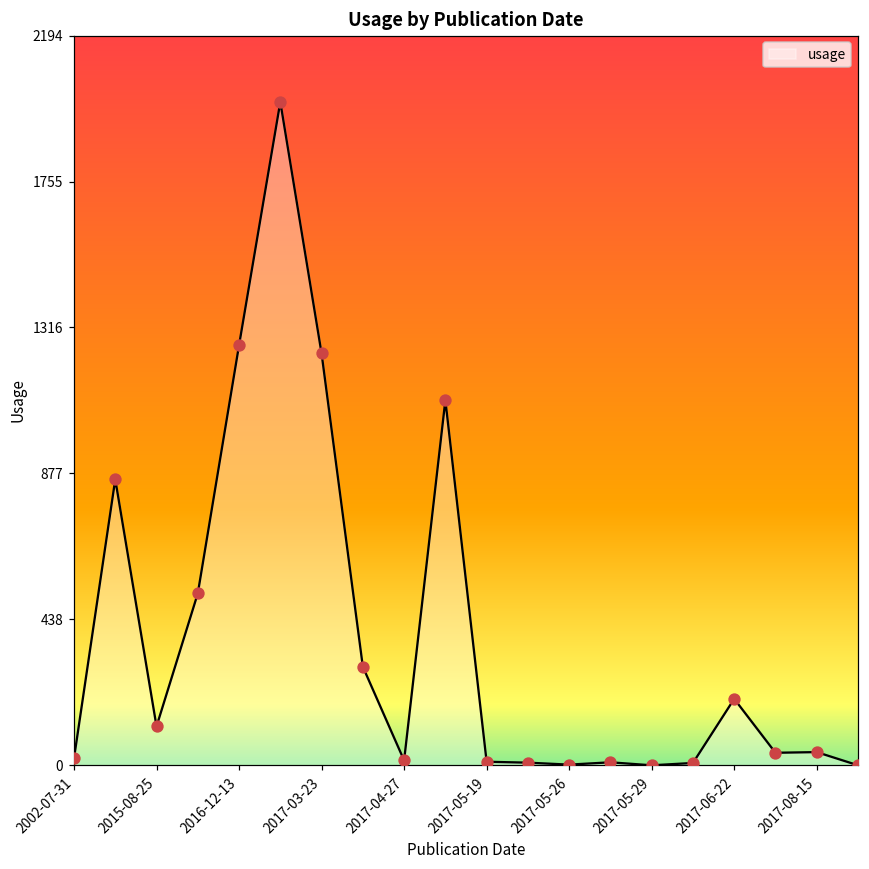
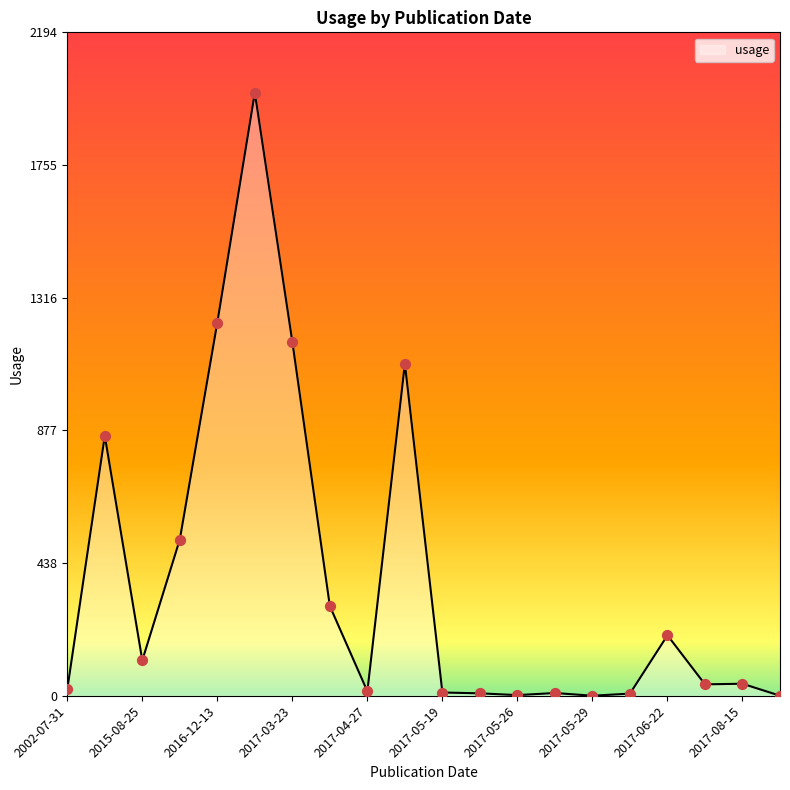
  {
-   "2016-12-13": 1260,
-   "2017-03-23": 1240,
+   "2016-12-13": 1230,
+   "2017-03-23": 1170,
    "2017-04-27": 10,
    "2017-05-29": 0,
    "2017-06-22": 200
  }
